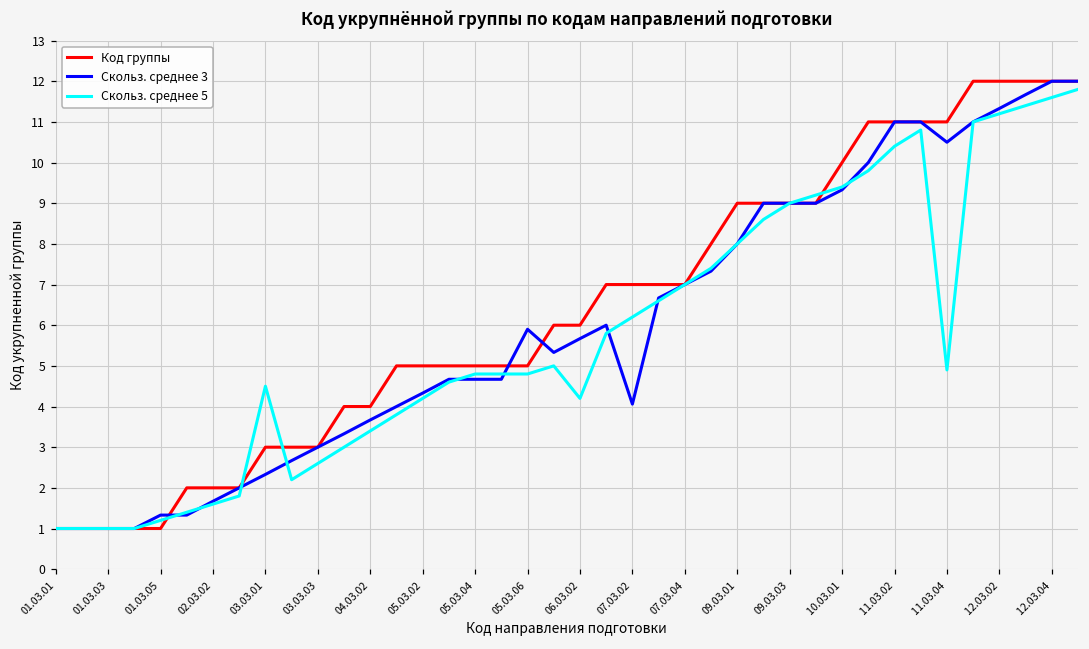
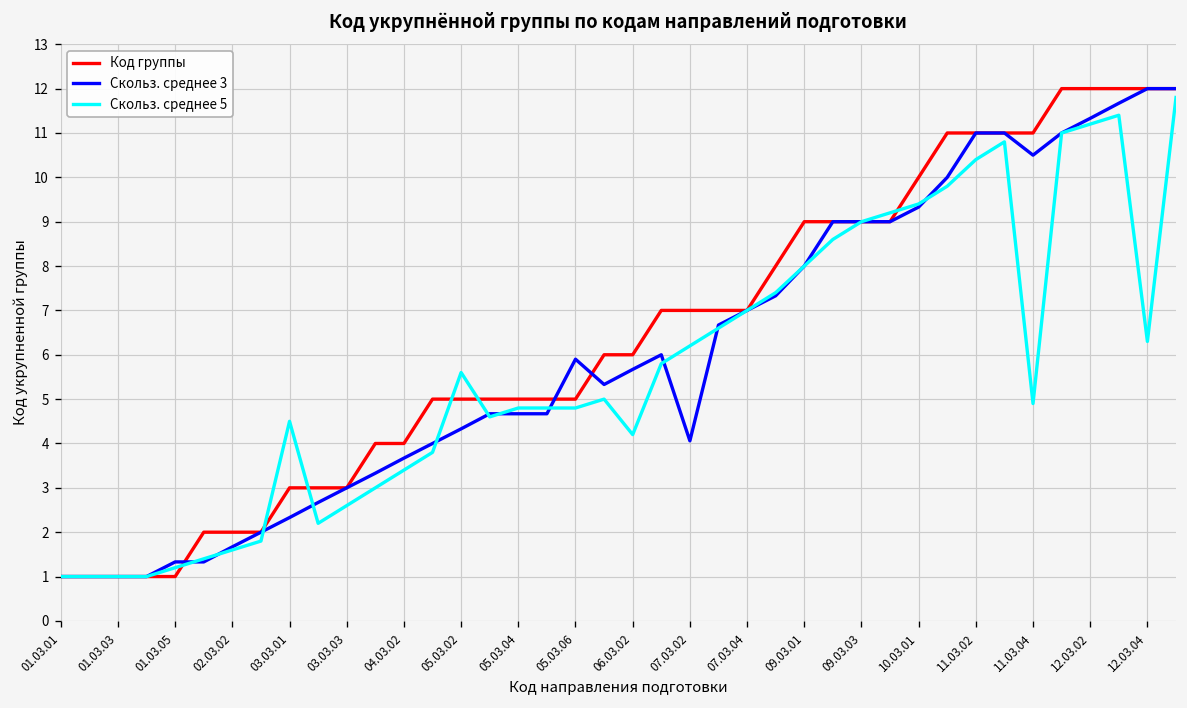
  {
    "Код группы": {
      "01.03.05": 1.0,
      "02.03.02": 2.0,
      "03.03.01": 3.0,
      "04.03.02": 4.0,
      "05.03.02": 5.0,
      "05.03.04": 5.0,
      "05.03.06": 5.0,
      "06.03.02": 6.0,
      "07.03.02": 7.0,
      "09.03.01": 9.0,
      "10.03.01": 10.0,
      "11.03.04": 11.0,
      "12.03.02": 12.0
    },
    "Скольз. среднее 3": {
      "01.03.05": 1.3,
      "02.03.02": 1.7,
      "03.03.01": 2.3,
      "04.03.02": 3.7,
      "05.03.02": 4.3,
      "05.03.04": 4.7,
      "05.03.06": 5.9,
      "06.03.02": 5.7,
      "07.03.02": 4.1,
      "11.03.04": 10.5,
      "12.03.02": 11.3
    },
    "Скольз. среднее 5": {
      "01.03.05": 1.2,
      "02.03.02": 1.6,
      "03.03.01": 4.5,
      "03.03.03": 2.6,
      "04.03.02": 3.4,
-     "05.03.02": 4.2,
+     "05.03.02": 5.6,
      "05.03.04": 4.8,
      "05.03.06": 4.8,
      "06.03.02": 4.2,
      "07.03.02": 6.2,
      "11.03.02": 10.4,
      "11.03.04": 4.9,
      "12.03.02": 11.2,
-     "12.03.04": 11.6
+     "12.03.04": 6.3
    }
  }
